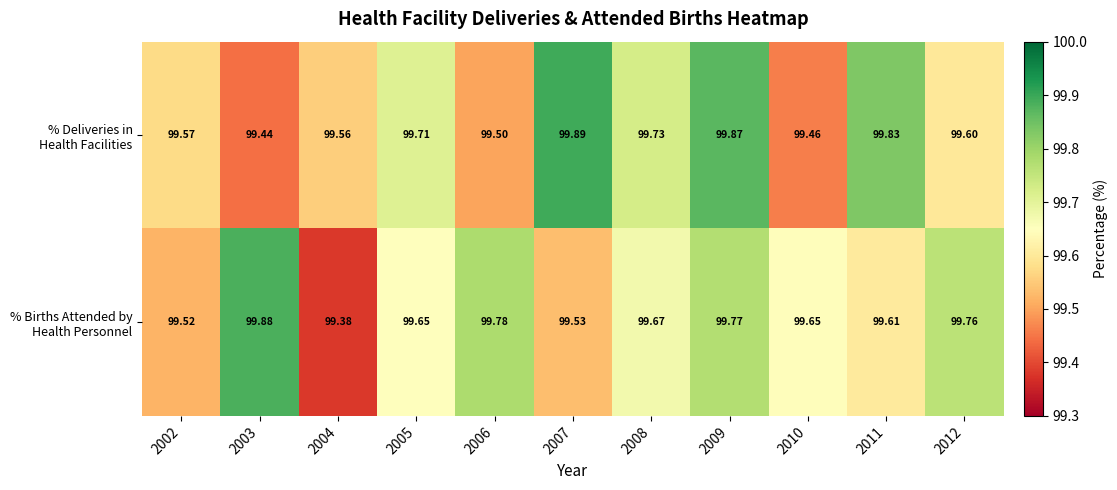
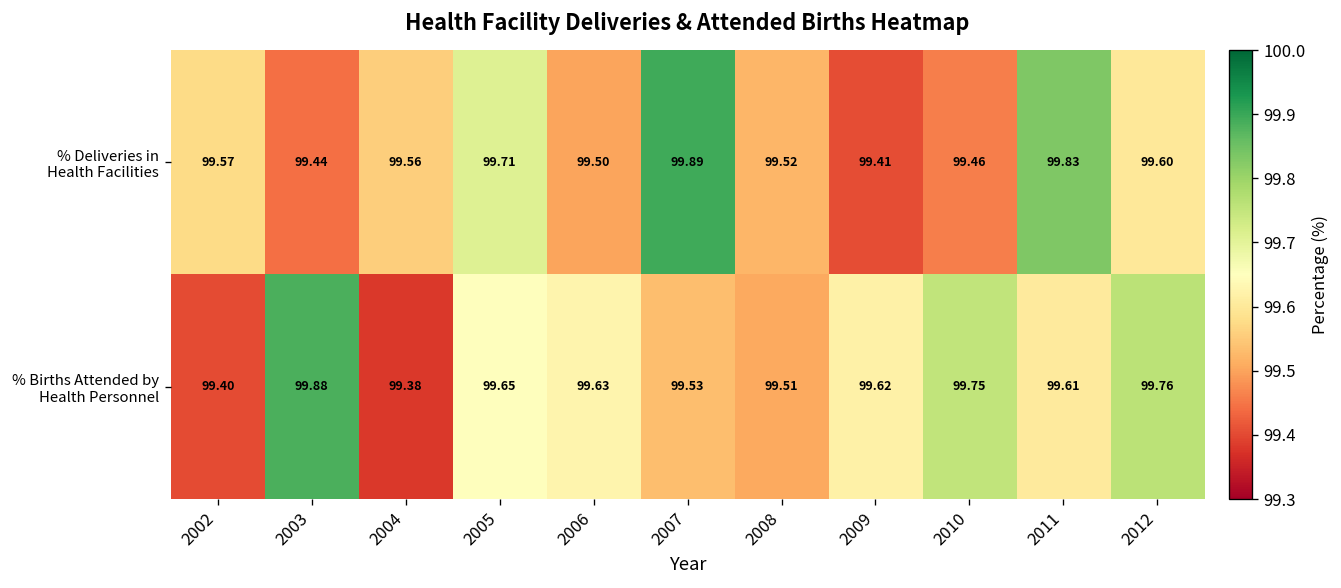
  {
    "% Deliveries in Health Facilities": {
      "2002": 99.57,
      "2003": 99.44,
      "2004": 99.56,
      "2005": 99.71,
      "2006": 99.50,
      "2007": 99.89,
-     "2008": 99.73,
-     "2009": 99.87,
+     "2008": 99.52,
+     "2009": 99.41,
      "2010": 99.46,
      "2011": 99.83,
      "2012": 99.60
    },
    "% Births Attended by Health Personnel": {
-     "2002": 99.52,
+     "2002": 99.40,
      "2003": 99.88,
      "2004": 99.38,
      "2005": 99.65,
-     "2006": 99.78,
+     "2006": 99.63,
      "2007": 99.53,
-     "2008": 99.67,
-     "2009": 99.77,
-     "2010": 99.65,
+     "2008": 99.51,
+     "2009": 99.62,
+     "2010": 99.75,
      "2011": 99.61,
      "2012": 99.76
    }
  }
